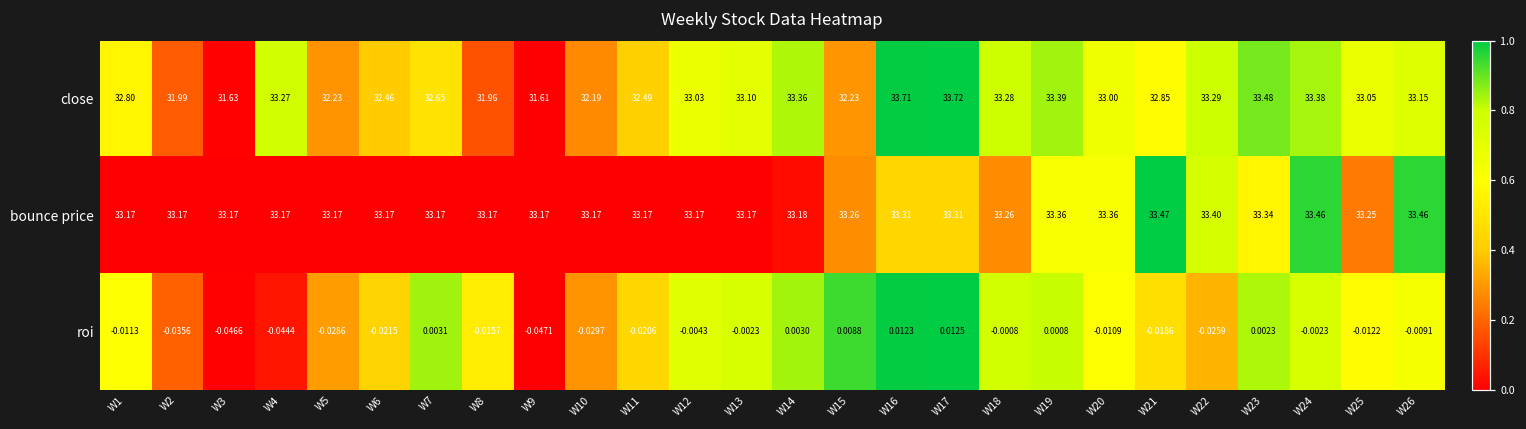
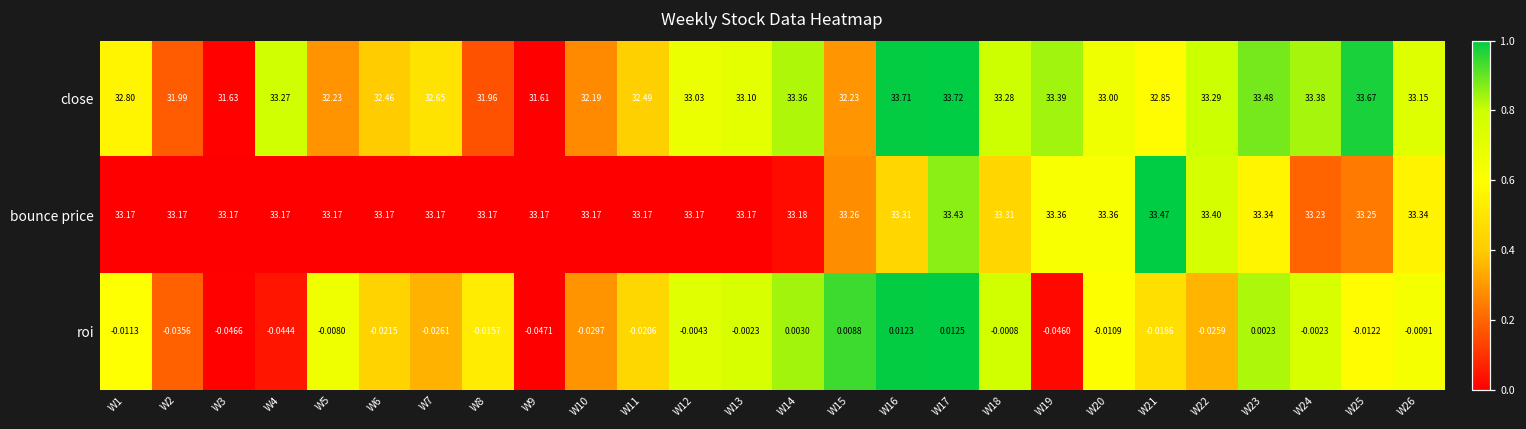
  {
    "close": {
      "W1": 32.80,
      "W2": 31.99,
      "W3": 31.63,
      "W4": 33.27,
      "W5": 32.23,
      "W6": 32.46,
      "W7": 32.65,
      "W8": 31.96,
      "W9": 31.61,
      "W10": 32.19,
      "W11": 32.49,
      "W12": 33.03,
      "W13": 33.10,
      "W14": 33.36,
      "W15": 32.23,
      "W16": 33.71,
      "W17": 33.72,
      "W18": 33.28,
      "W19": 33.39,
      "W20": 33.00,
      "W21": 32.85,
      "W22": 33.29,
      "W23": 33.48,
      "W24": 33.38,
-     "W25": 33.05,
+     "W25": 33.67,
      "W26": 33.15
    },
    "bounce price": {
      "W1": 33.17,
      "W2": 33.17,
      "W3": 33.17,
      "W4": 33.17,
      "W5": 33.17,
      "W6": 33.17,
      "W7": 33.17,
      "W8": 33.17,
      "W9": 33.17,
      "W10": 33.17,
      "W11": 33.17,
      "W12": 33.17,
      "W13": 33.17,
      "W14": 33.18,
      "W15": 33.26,
      "W16": 33.31,
-     "W17": 33.31,
-     "W18": 33.26,
+     "W17": 33.43,
+     "W18": 33.31,
      "W19": 33.36,
      "W20": 33.36,
      "W21": 33.47,
      "W22": 33.40,
      "W23": 33.34,
-     "W24": 33.46,
+     "W24": 33.23,
      "W25": 33.25,
-     "W26": 33.46
+     "W26": 33.34
    },
    "roi": {
      "W1": -0.0113,
      "W2": -0.0356,
      "W3": -0.0466,
      "W4": -0.0444,
-     "W5": -0.0286,
+     "W5": -0.0080,
      "W6": -0.0215,
-     "W7": 0.0031,
+     "W7": -0.0261,
      "W8": -0.0157,
      "W9": -0.0471,
      "W10": -0.0297,
      "W11": -0.0206,
      "W12": -0.0043,
      "W13": -0.0023,
      "W14": 0.0030,
      "W15": 0.0088,
      "W16": 0.0123,
      "W17": 0.0125,
      "W18": -0.0008,
-     "W19": 0.0008,
+     "W19": -0.0460,
      "W20": -0.0109,
      "W21": -0.0186,
      "W22": -0.0259,
      "W23": 0.0023,
      "W24": -0.0023,
      "W25": -0.0122,
      "W26": -0.0091
    }
  }
